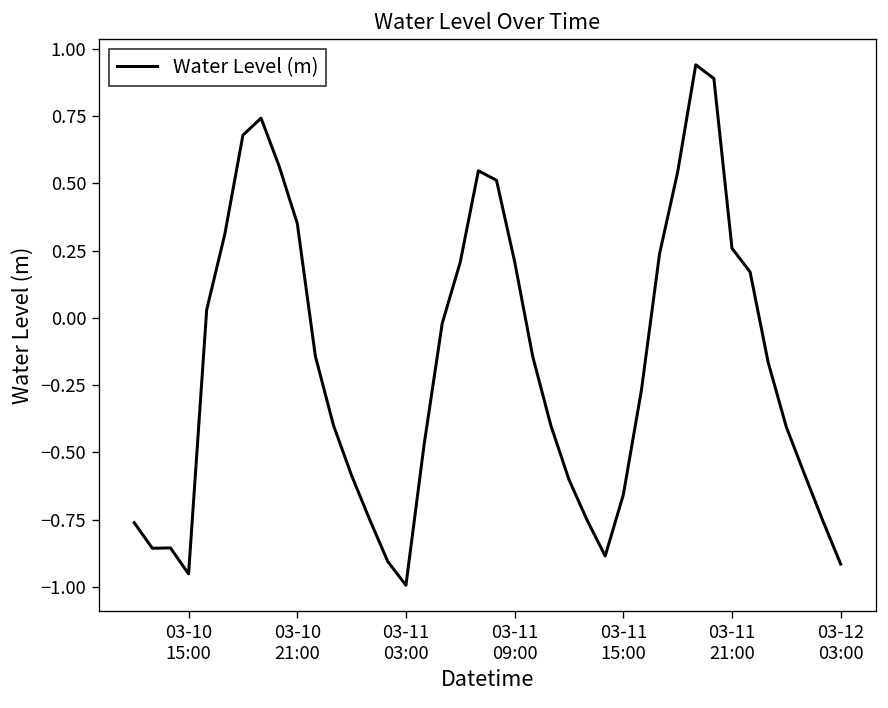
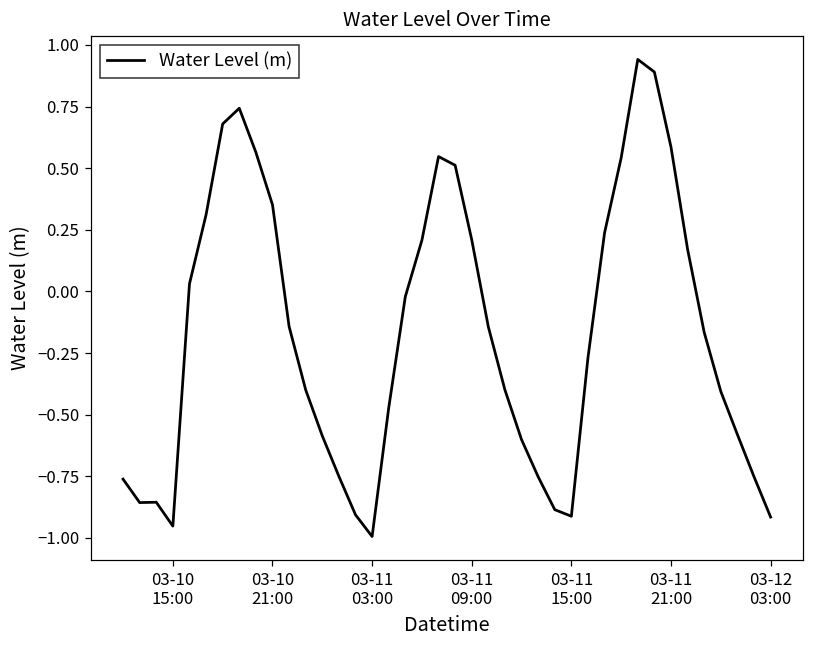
  {
    "03-10 15:00": -0.95,
    "03-10 21:00": 0.35,
    "03-11 03:00": -0.99,
    "03-11 09:00": 0.21,
-   "03-11 15:00": -0.66,
-   "03-11 21:00": 0.26,
+   "03-11 15:00": -0.91,
+   "03-11 21:00": 0.59,
    "03-12 03:00": -0.92
  }
